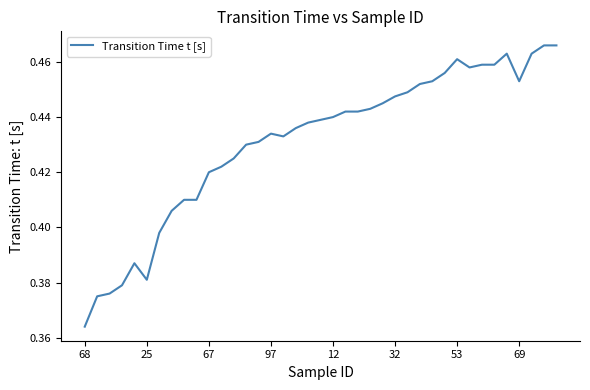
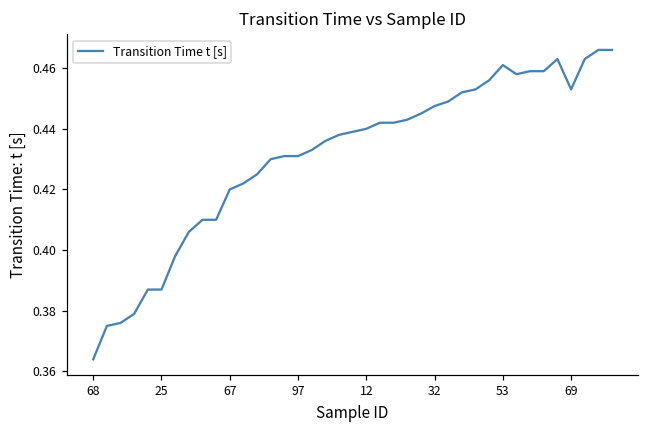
  {
    "68": 0.364,
-   "25": 0.381,
+   "25": 0.387,
    "67": 0.420,
-   "97": 0.434,
+   "97": 0.431,
    "53": 0.461,
    "69": 0.453
  }
